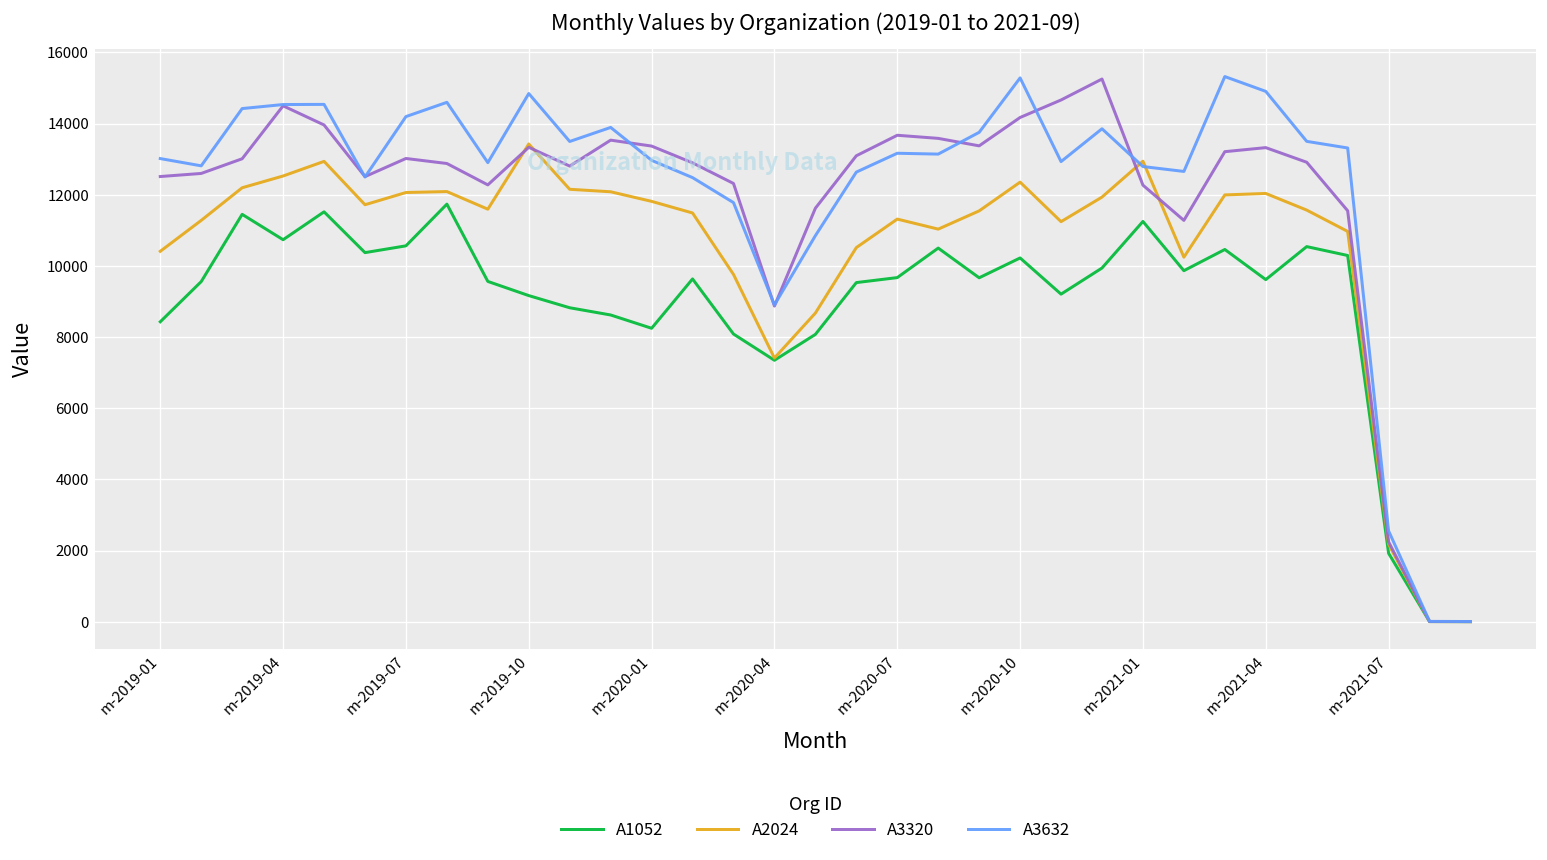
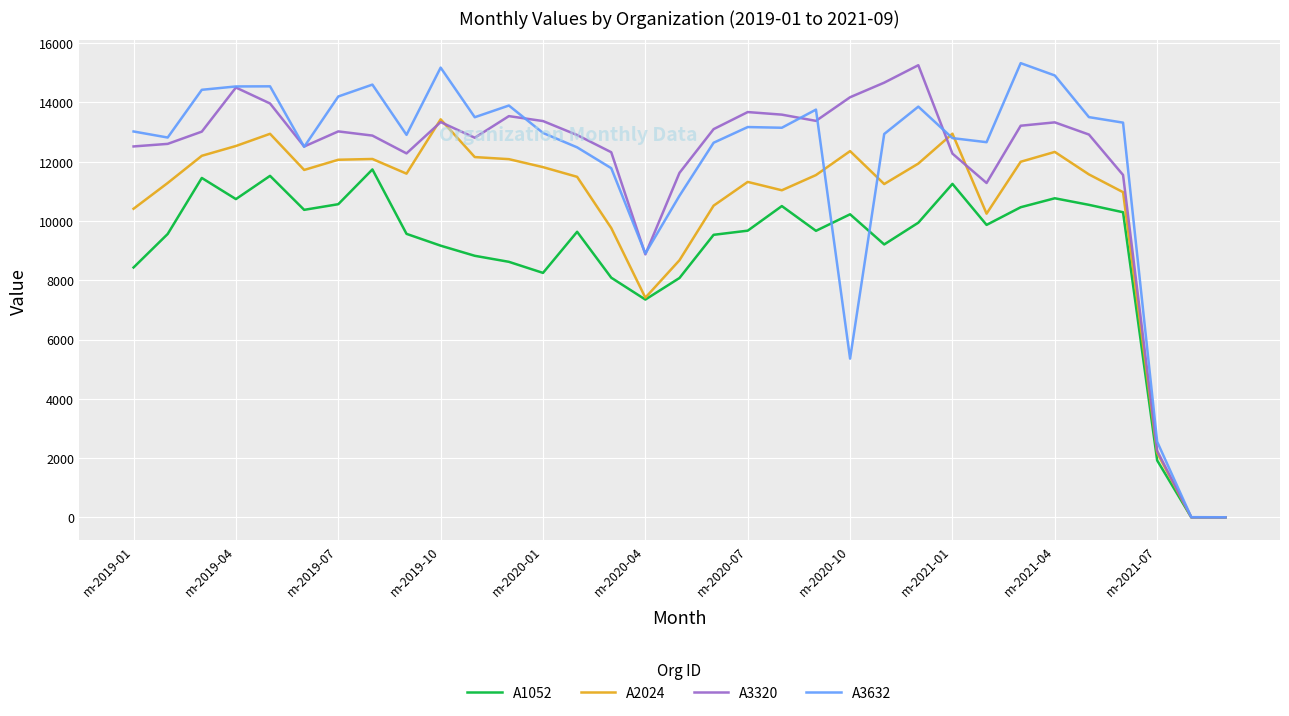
  {
    "A1052": {
      "m-2019-01": 8400,
      "m-2019-04": 10700,
      "m-2019-07": 10600,
      "m-2019-10": 9200,
      "m-2020-01": 8200,
      "m-2020-07": 9700,
      "m-2020-10": 10200,
      "m-2021-01": 11200,
-     "m-2021-04": 9600,
+     "m-2021-04": 10800,
      "m-2021-07": 1900
    },
    "A2024": {
      "m-2019-01": 10400,
      "m-2019-04": 12500,
      "m-2019-07": 12100,
      "m-2019-10": 13400,
      "m-2020-01": 11800,
      "m-2020-07": 11300,
      "m-2020-10": 12400,
      "m-2021-01": 12900,
-     "m-2021-04": 12000
+     "m-2021-04": 12300
    },
    "A3320": {
      "m-2019-01": 12500,
      "m-2019-07": 13000,
      "m-2019-10": 13300,
      "m-2020-01": 13400,
      "m-2020-07": 13700,
      "m-2020-10": 14200,
      "m-2021-01": 12300,
      "m-2021-04": 13300
    },
    "A3632": {
      "m-2019-01": 13000,
      "m-2019-07": 14200,
-     "m-2019-10": 14800,
+     "m-2019-10": 15200,
      "m-2020-01": 13000,
      "m-2020-07": 13200,
-     "m-2020-10": 15300,
+     "m-2020-10": 5400,
      "m-2021-01": 12800,
      "m-2021-04": 14900,
      "m-2021-07": 2600
    }
  }
